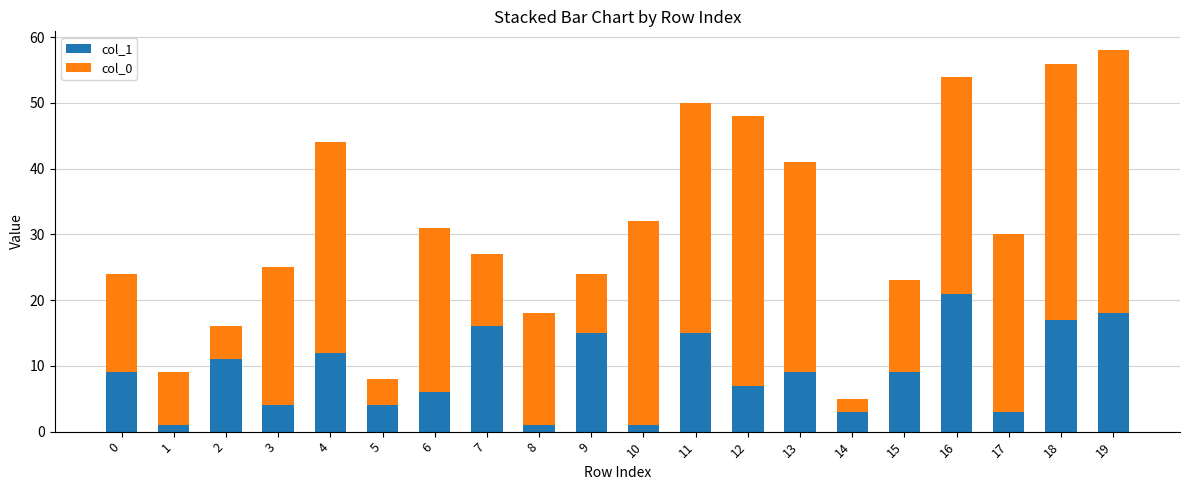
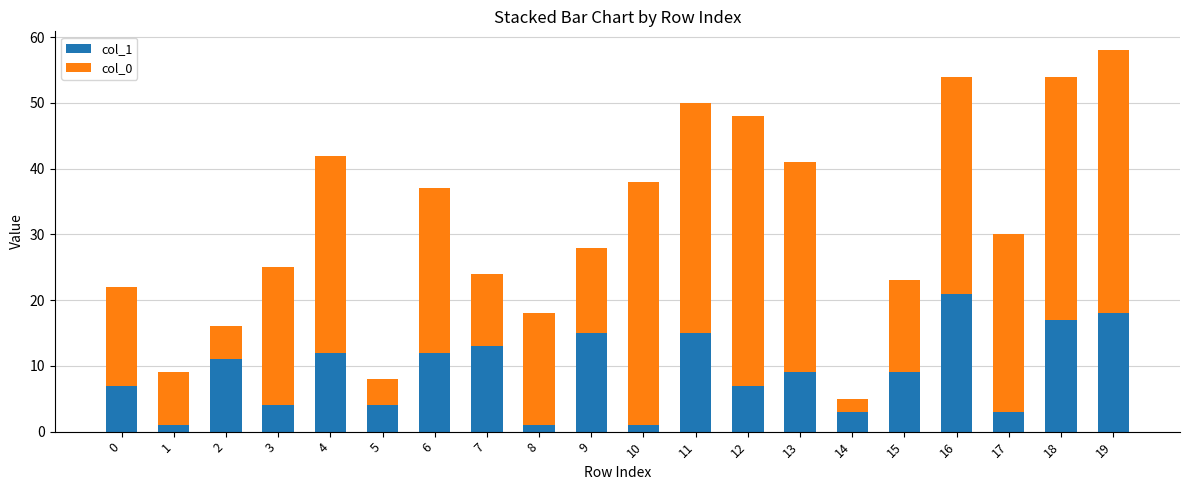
  {
    "col_1": {
-     "0": 9,
+     "0": 7,
      "1": 1,
      "2": 11,
      "3": 4,
      "4": 12,
      "5": 4,
-     "6": 6,
-     "7": 16,
+     "6": 12,
+     "7": 13,
      "8": 1,
      "9": 15,
      "10": 1,
      "11": 15,
      "12": 7,
      "13": 9,
      "14": 3,
      "15": 9,
      "16": 21,
      "17": 3,
      "18": 17,
      "19": 18
    },
    "col_0": {
      "0": 15,
      "1": 8,
      "2": 5,
      "3": 21,
-     "4": 32,
+     "4": 30,
      "5": 4,
      "6": 25,
      "7": 11,
      "8": 17,
-     "9": 9,
-     "10": 31,
+     "9": 13,
+     "10": 37,
      "11": 35,
      "12": 41,
      "13": 32,
      "14": 2,
      "15": 14,
      "16": 33,
      "17": 27,
-     "18": 39,
+     "18": 37,
      "19": 40
    }
  }
